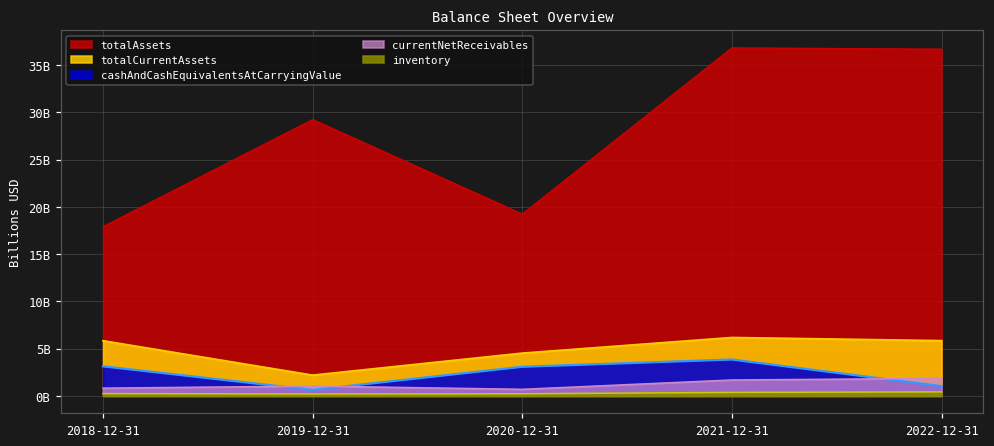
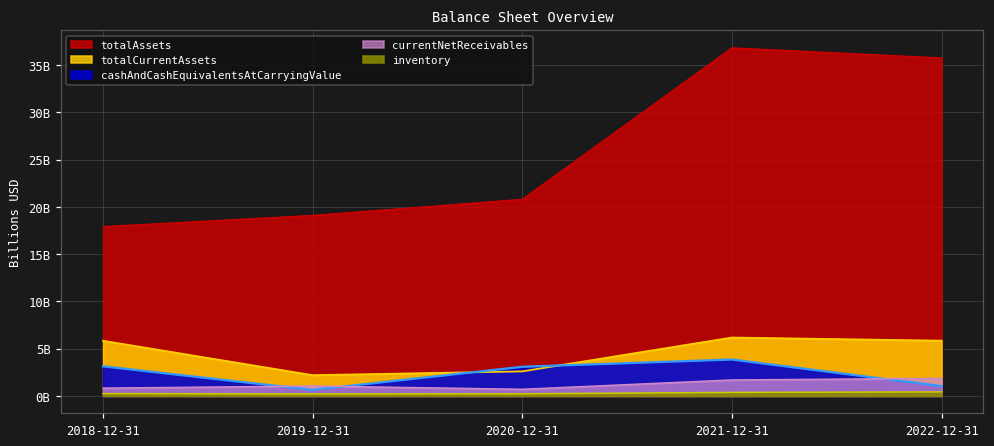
  {
    "totalAssets": {
      "2018-12-31": 18000000000,
-     "2019-12-31": 29000000000,
-     "2020-12-31": 19000000000,
+     "2019-12-31": 19000000000,
+     "2020-12-31": 21000000000,
      "2021-12-31": 37000000000,
-     "2022-12-31": 37000000000
+     "2022-12-31": 36000000000
    },
    "totalCurrentAssets": {
      "2018-12-31": 6000000000,
      "2019-12-31": 2000000000,
-     "2020-12-31": 5000000000,
+     "2020-12-31": 3000000000,
      "2021-12-31": 6000000000,
      "2022-12-31": 6000000000
    },
    "cashAndCashEquivalentsAtCarryingValue": {
      "2018-12-31": 3000000000,
      "2019-12-31": 1000000000,
      "2020-12-31": 3000000000,
      "2021-12-31": 4000000000,
      "2022-12-31": 1000000000
    },
    "currentNetReceivables": {
      "2018-12-31": 1000000000,
      "2019-12-31": 1000000000,
      "2020-12-31": 1000000000,
      "2021-12-31": 2000000000,
      "2022-12-31": 2000000000
    },
    "inventory": {
      "2018-12-31": 0,
      "2019-12-31": 0,
      "2020-12-31": 0,
      "2021-12-31": 0,
      "2022-12-31": 0
    }
  }
